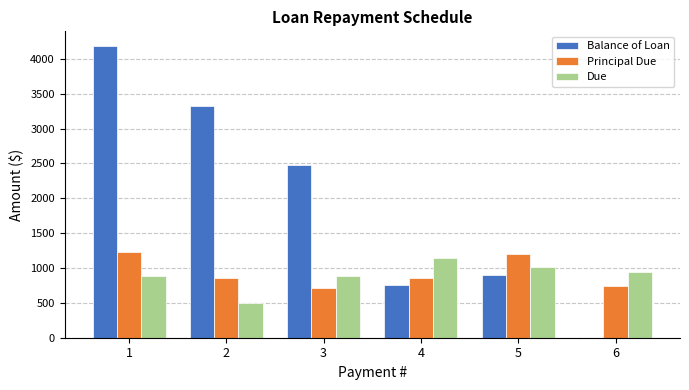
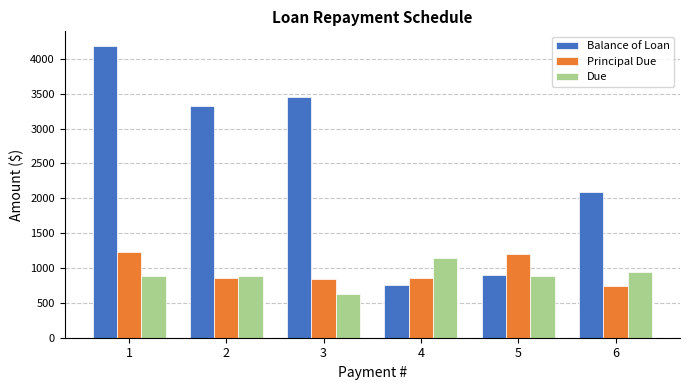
  {
    "Balance of Loan": {
      "1": 4200,
      "2": 3300,
-     "3": 2500,
+     "3": 3400,
      "4": 800,
      "5": 900,
-     "6": 0
+     "6": 2100
    },
    "Principal Due": {
      "1": 1200,
      "2": 900,
-     "3": 700,
+     "3": 800,
      "4": 900,
      "5": 1200,
      "6": 700
    },
    "Due": {
      "1": 900,
-     "2": 500,
-     "3": 900,
+     "2": 900,
+     "3": 600,
      "4": 1100,
-     "5": 1000,
+     "5": 900,
      "6": 900
    }
  }
